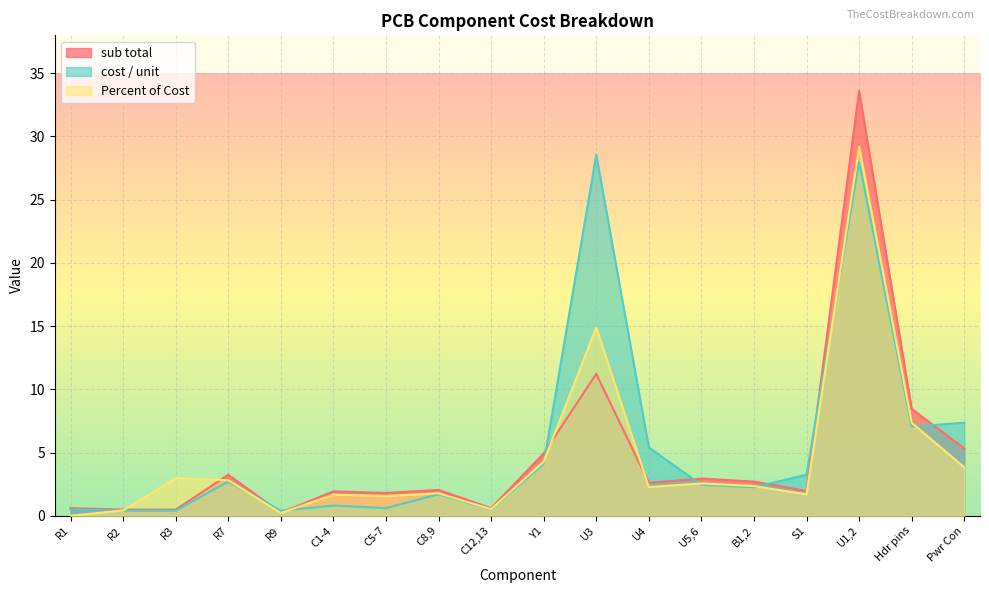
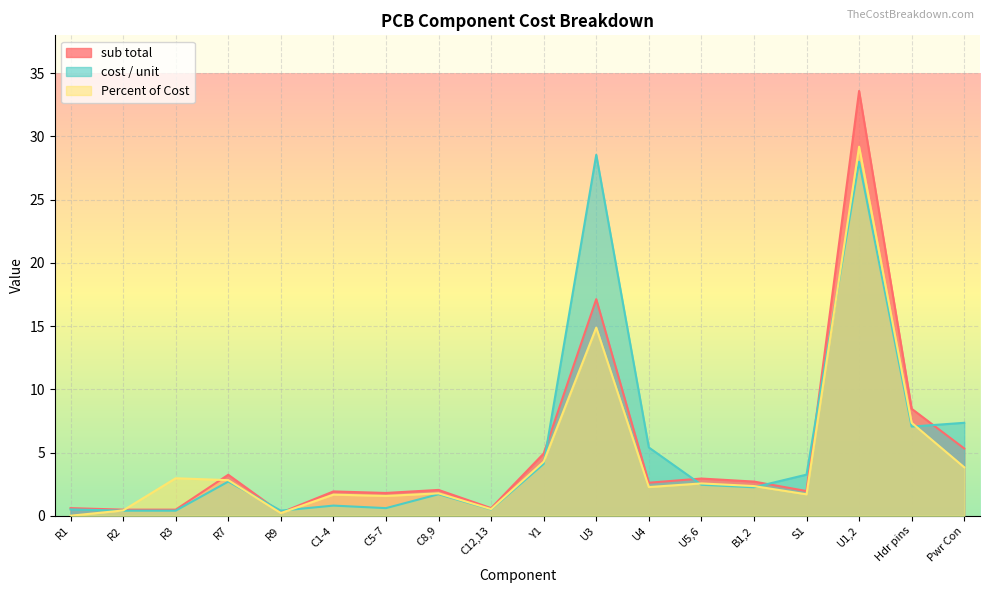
  {
    "sub total": {
      "R7": 3.2,
      "C1-4": 1.9,
      "C5-7": 1.8,
      "C8,9": 2.0,
      "Y1": 4.9,
-     "U3": 11.2,
+     "U3": 17.1,
      "U4": 2.6,
      "U5,6": 2.9,
      "B1,2": 2.7,
      "S1": 2.0,
      "U1,2": 33.6,
      "Hdr pins": 8.5,
      "Pwr Con": 5.3
    },
    "cost / unit": {
      "C1-4": 0.8,
      "C5-7": 0.6,
      "U3": 28.6,
      "U4": 5.4,
      "S1": 3.3,
      "U1,2": 28.0,
      "Hdr pins": 7.1,
      "Pwr Con": 7.4
    },
    "Percent of Cost": {
      "R1": 0.0,
      "R3": 3.0,
      "C1-4": 1.7,
      "C5-7": 1.6,
      "U3": 14.9,
      "U4": 2.3,
      "S1": 1.7,
      "U1,2": 29.2,
      "Hdr pins": 7.3,
      "Pwr Con": 3.8
    }
  }
